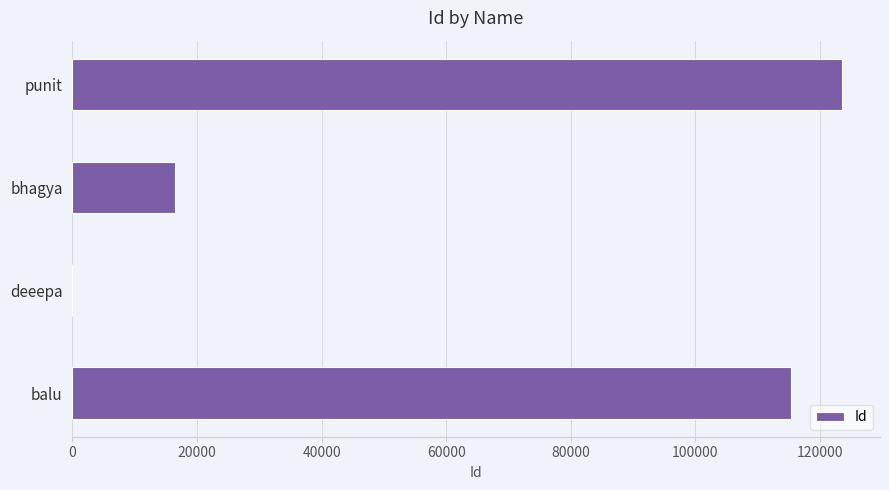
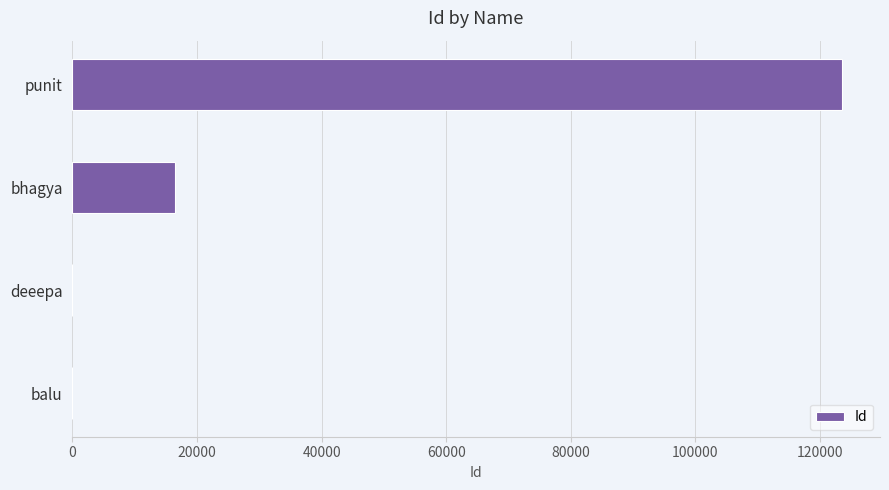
  {
    "punit": 123000,
    "bhagya": 16000,
-   "balu": 115000
+   "balu": 0
  }
